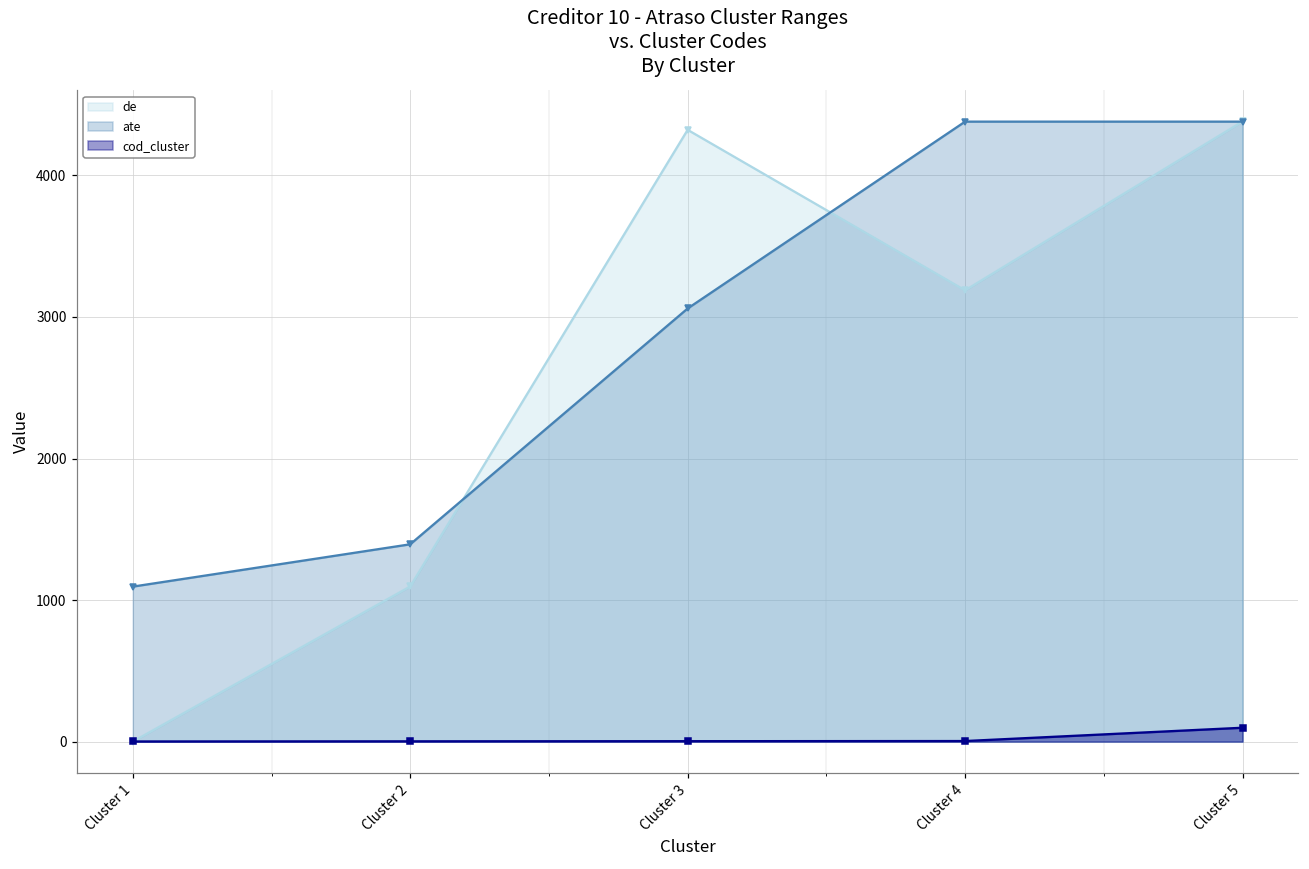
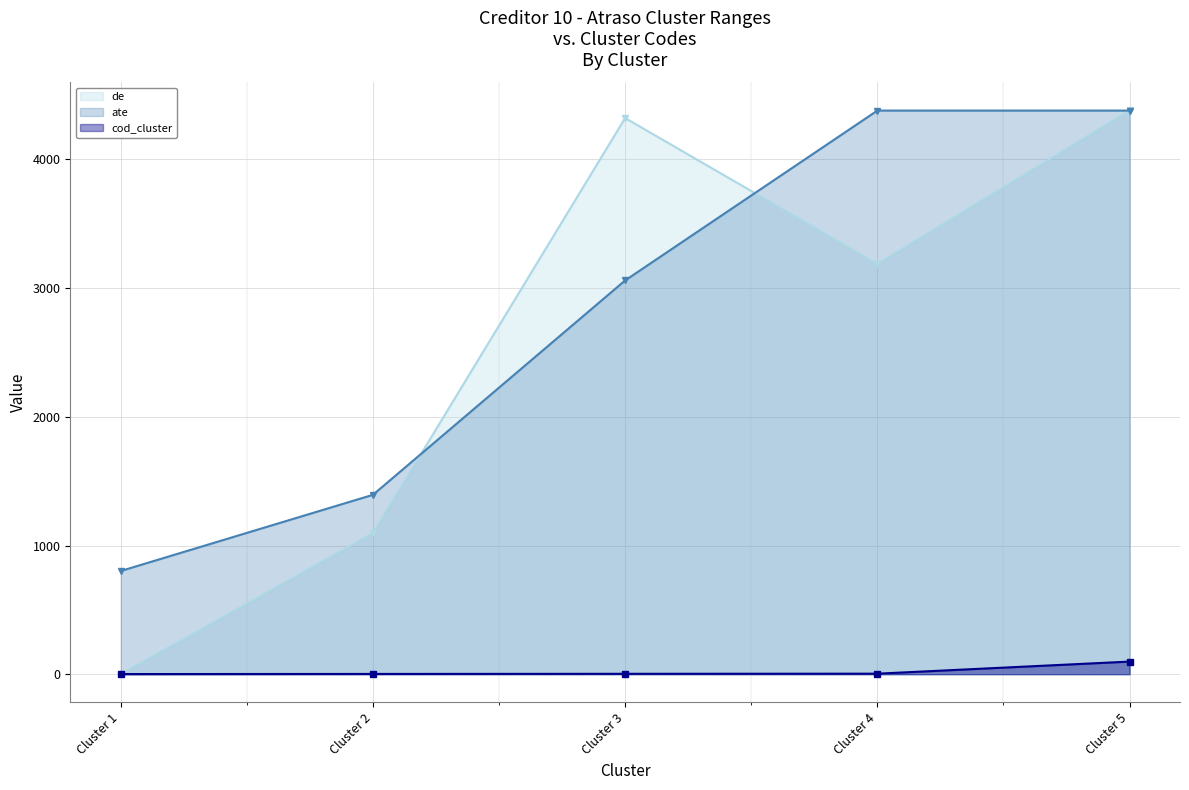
  {
    "de": {
      "Cluster 2": 1100,
      "Cluster 3": 4320,
      "Cluster 4": 3190
    },
    "ate": {
-     "Cluster 1": 1100,
+     "Cluster 1": 800,
      "Cluster 2": 1390,
      "Cluster 3": 3060,
      "Cluster 4": 4380
    },
    "cod_cluster": {
      "Cluster 2": 0,
      "Cluster 3": 0,
      "Cluster 4": 0,
      "Cluster 5": 100
    }
  }
